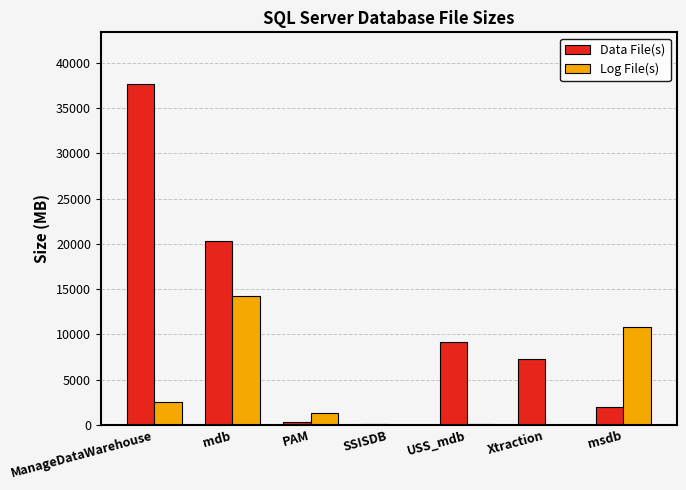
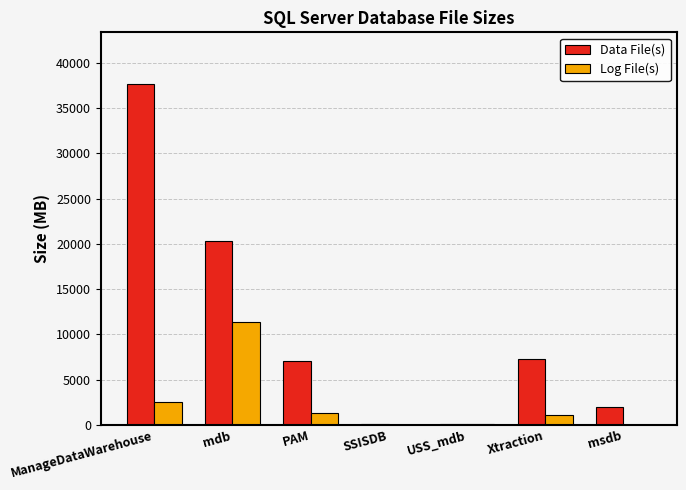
  {
    "Data File(s)": {
      "ManageDataWarehouse": 38000,
      "mdb": 20000,
-     "PAM": 0,
-     "USS_mdb": 9000,
+     "PAM": 7000,
+     "USS_mdb": 0,
      "Xtraction": 7000,
      "msdb": 2000
    },
    "Log File(s)": {
      "ManageDataWarehouse": 3000,
-     "mdb": 14000,
+     "mdb": 11000,
      "PAM": 1000,
-     "Xtraction": 0,
-     "msdb": 11000
+     "Xtraction": 1000,
+     "msdb": 0
    }
  }
